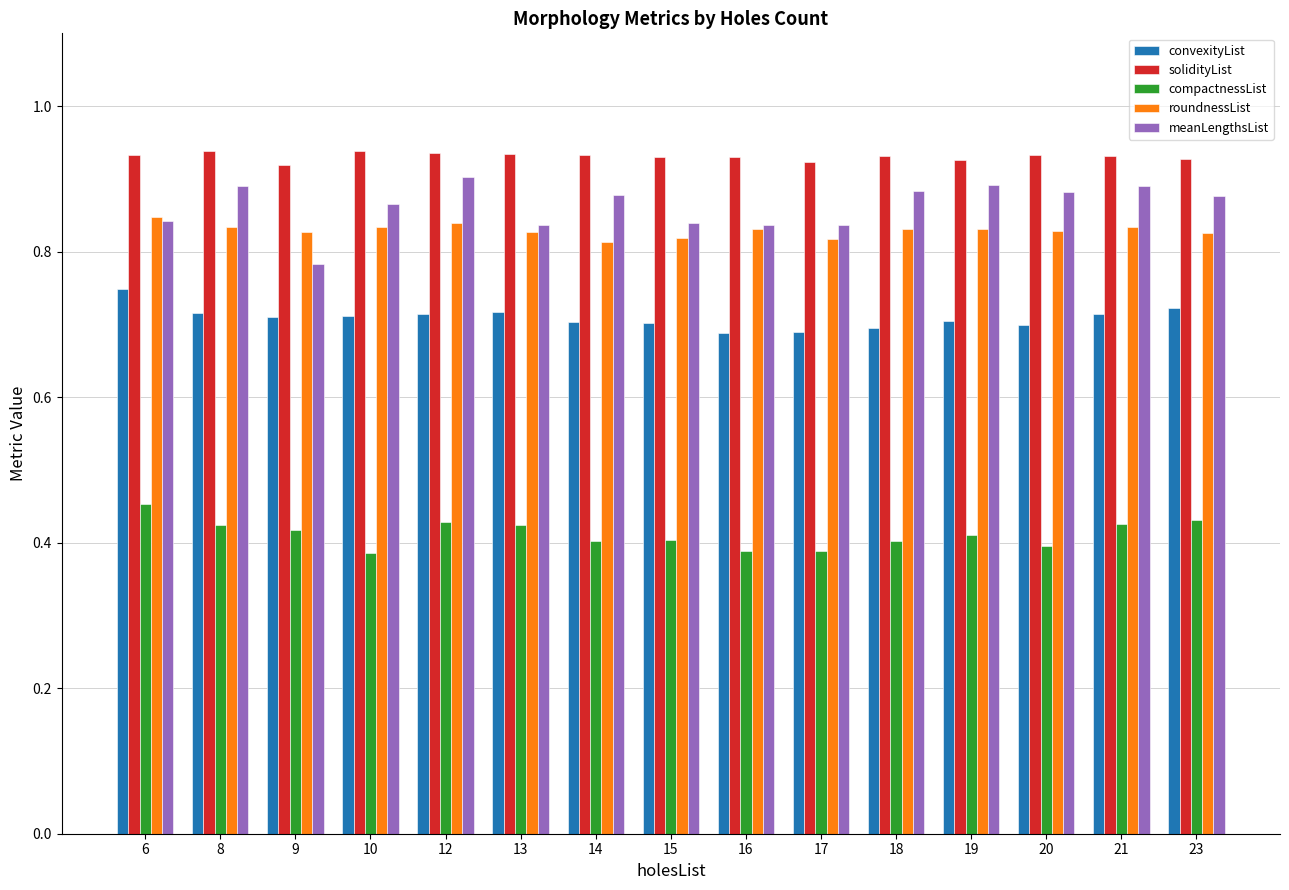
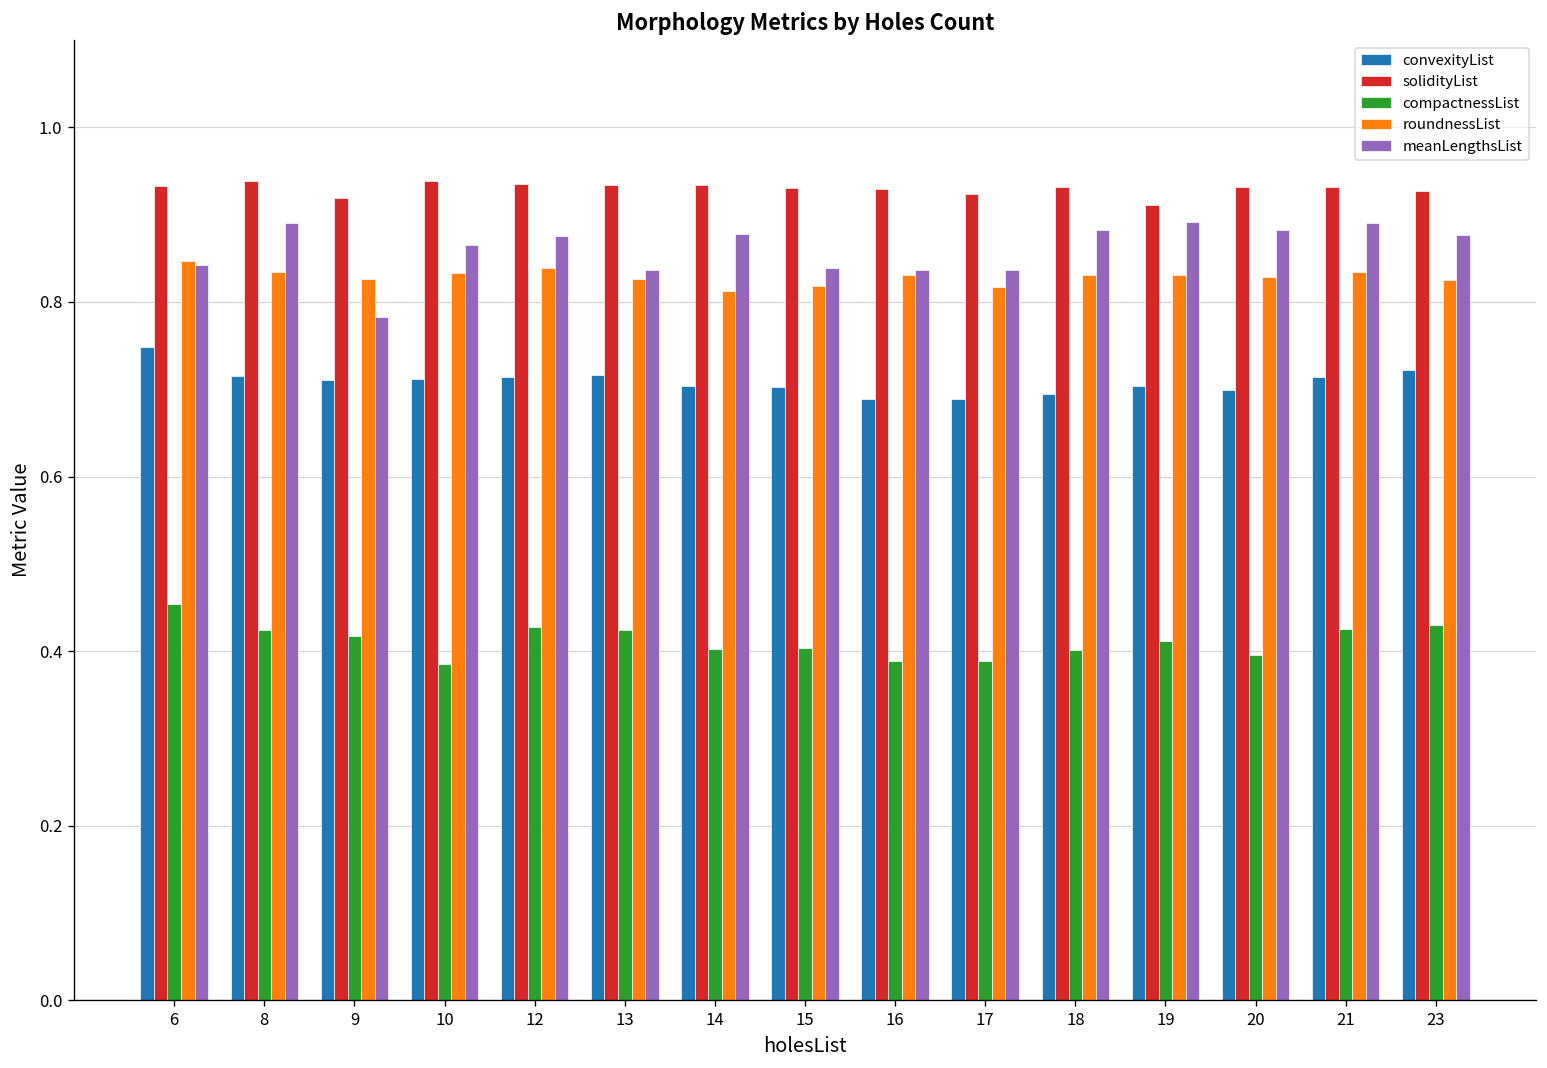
  {
    "convexityList": {
      "6": 0.75,
      "8": 0.72,
      "9": 0.71,
      "10": 0.71,
      "12": 0.71,
      "13": 0.72,
      "14": 0.70,
      "15": 0.70,
      "16": 0.69,
      "17": 0.69,
      "18": 0.70,
      "19": 0.70,
      "20": 0.70,
      "21": 0.71,
      "23": 0.72
    },
    "solidityList": {
      "6": 0.93,
      "8": 0.94,
      "9": 0.92,
      "10": 0.94,
      "12": 0.94,
      "13": 0.93,
      "14": 0.93,
      "15": 0.93,
      "16": 0.93,
      "17": 0.92,
      "18": 0.93,
-     "19": 0.93,
+     "19": 0.91,
      "20": 0.93,
      "21": 0.93,
      "23": 0.93
    },
    "compactnessList": {
      "6": 0.45,
      "8": 0.42,
      "9": 0.42,
      "10": 0.39,
      "12": 0.43,
      "13": 0.42,
      "14": 0.40,
      "15": 0.40,
      "16": 0.39,
      "17": 0.39,
      "18": 0.40,
      "19": 0.41,
      "20": 0.40,
      "21": 0.43,
      "23": 0.43
    },
    "roundnessList": {
      "6": 0.85,
      "8": 0.83,
      "9": 0.83,
      "10": 0.83,
      "12": 0.84,
      "13": 0.83,
      "14": 0.81,
      "15": 0.82,
      "16": 0.83,
      "17": 0.82,
      "18": 0.83,
      "19": 0.83,
      "20": 0.83,
      "21": 0.83,
      "23": 0.83
    },
    "meanLengthsList": {
      "6": 0.84,
      "8": 0.89,
      "9": 0.78,
      "10": 0.87,
-     "12": 0.90,
+     "12": 0.88,
      "13": 0.84,
      "14": 0.88,
      "15": 0.84,
      "16": 0.84,
      "17": 0.84,
      "18": 0.88,
      "19": 0.89,
      "20": 0.88,
      "21": 0.89,
      "23": 0.88
    }
  }
